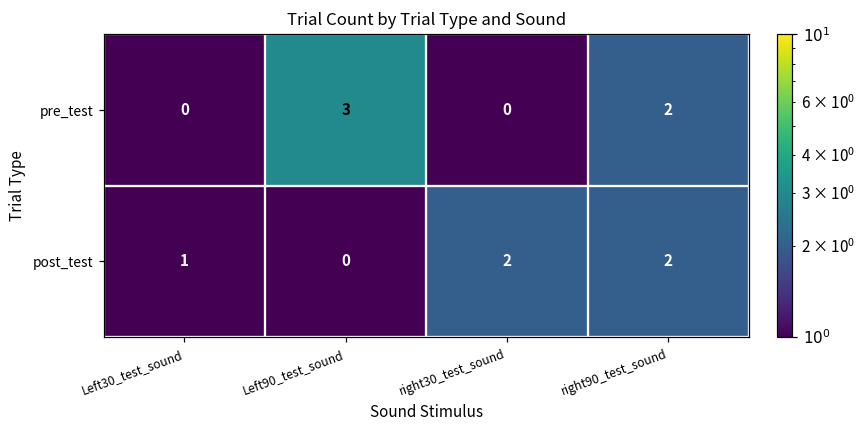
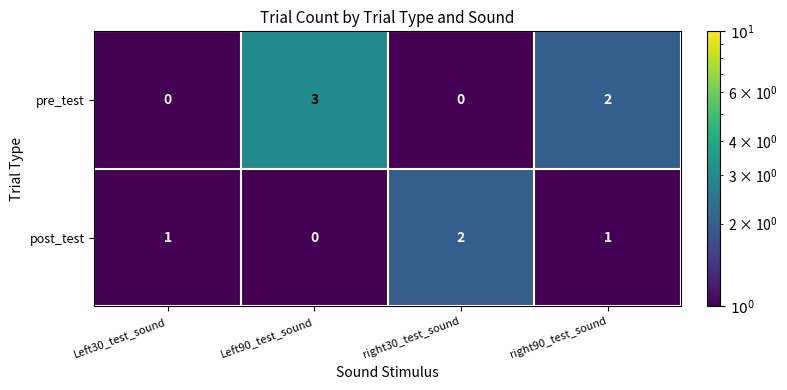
  {
    "pre_test": {
      "Left30_test_sound": 0,
      "Left90_test_sound": 3,
      "right30_test_sound": 0,
      "right90_test_sound": 2
    },
    "post_test": {
      "Left30_test_sound": 1,
      "Left90_test_sound": 0,
      "right30_test_sound": 2,
-     "right90_test_sound": 2
+     "right90_test_sound": 1
    }
  }
